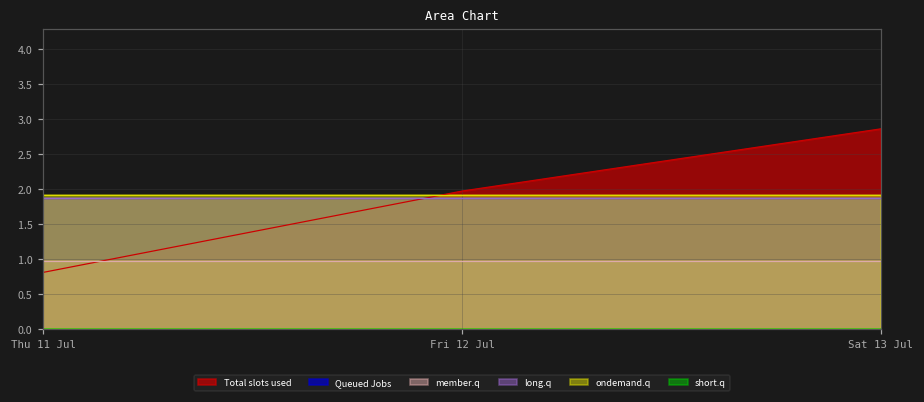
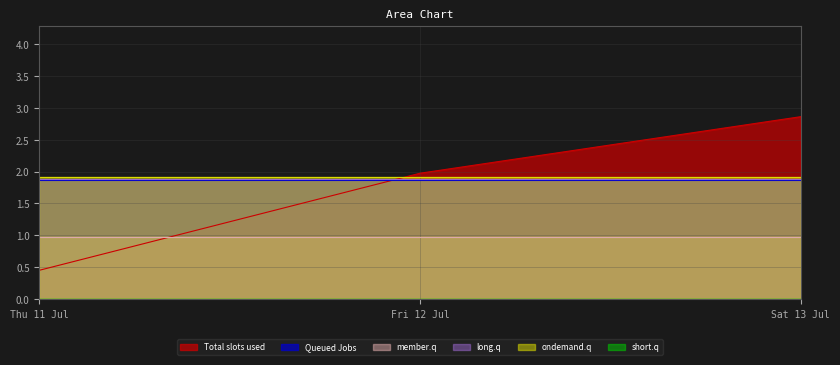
  {
    "Total slots used": {
-     "Thu 11 Jul": 0.8,
+     "Thu 11 Jul": 0.5,
      "Fri 12 Jul": 2.0,
      "Sat 13 Jul": 2.9
    },
    "member.q": {
      "Thu 11 Jul": 1.0,
      "Fri 12 Jul": 1.0,
      "Sat 13 Jul": 1.0
    },
    "short.q": {
      "Thu 11 Jul": 0.0,
      "Fri 12 Jul": 0.0,
      "Sat 13 Jul": 0.0
    }
  }
